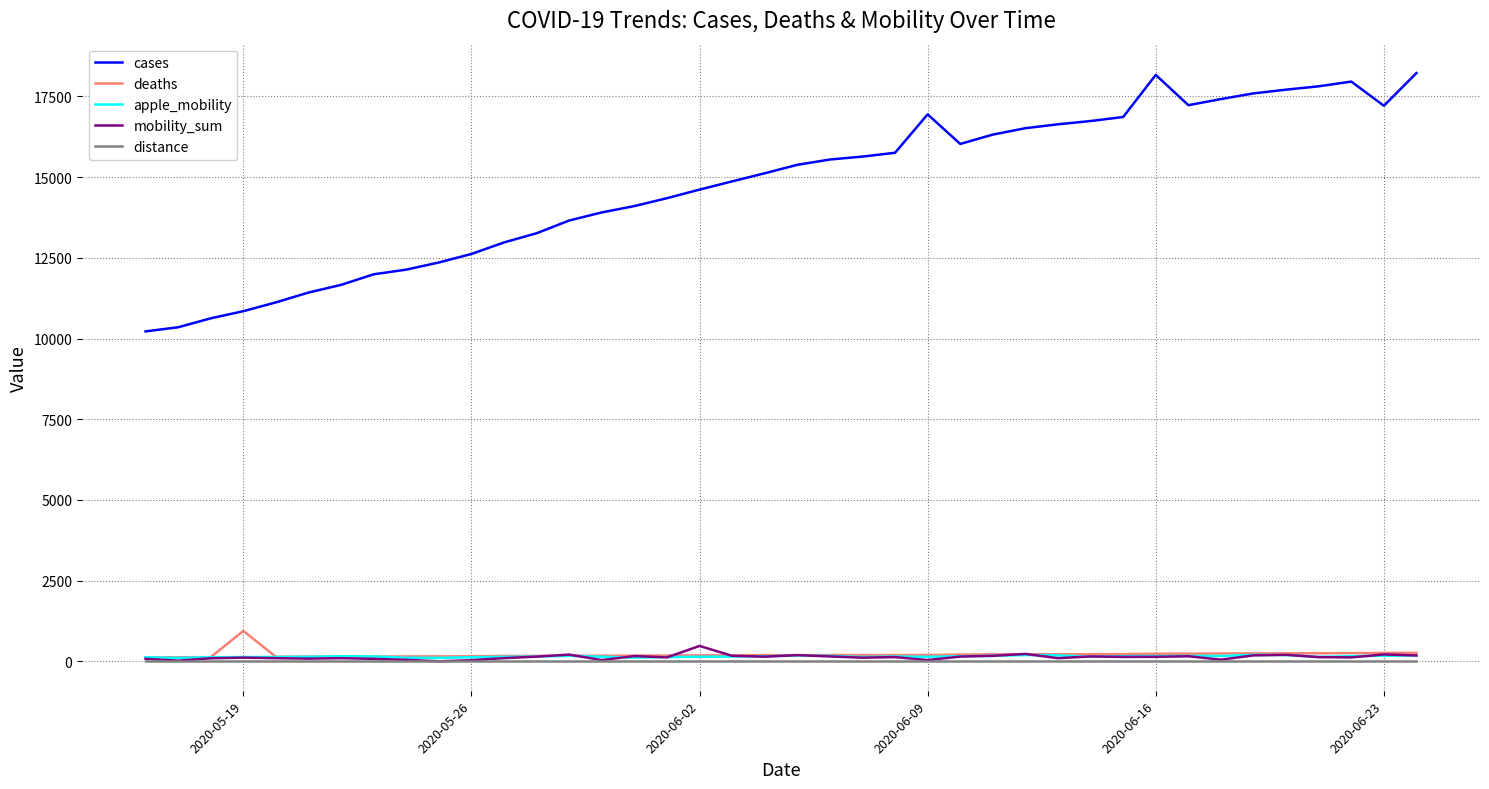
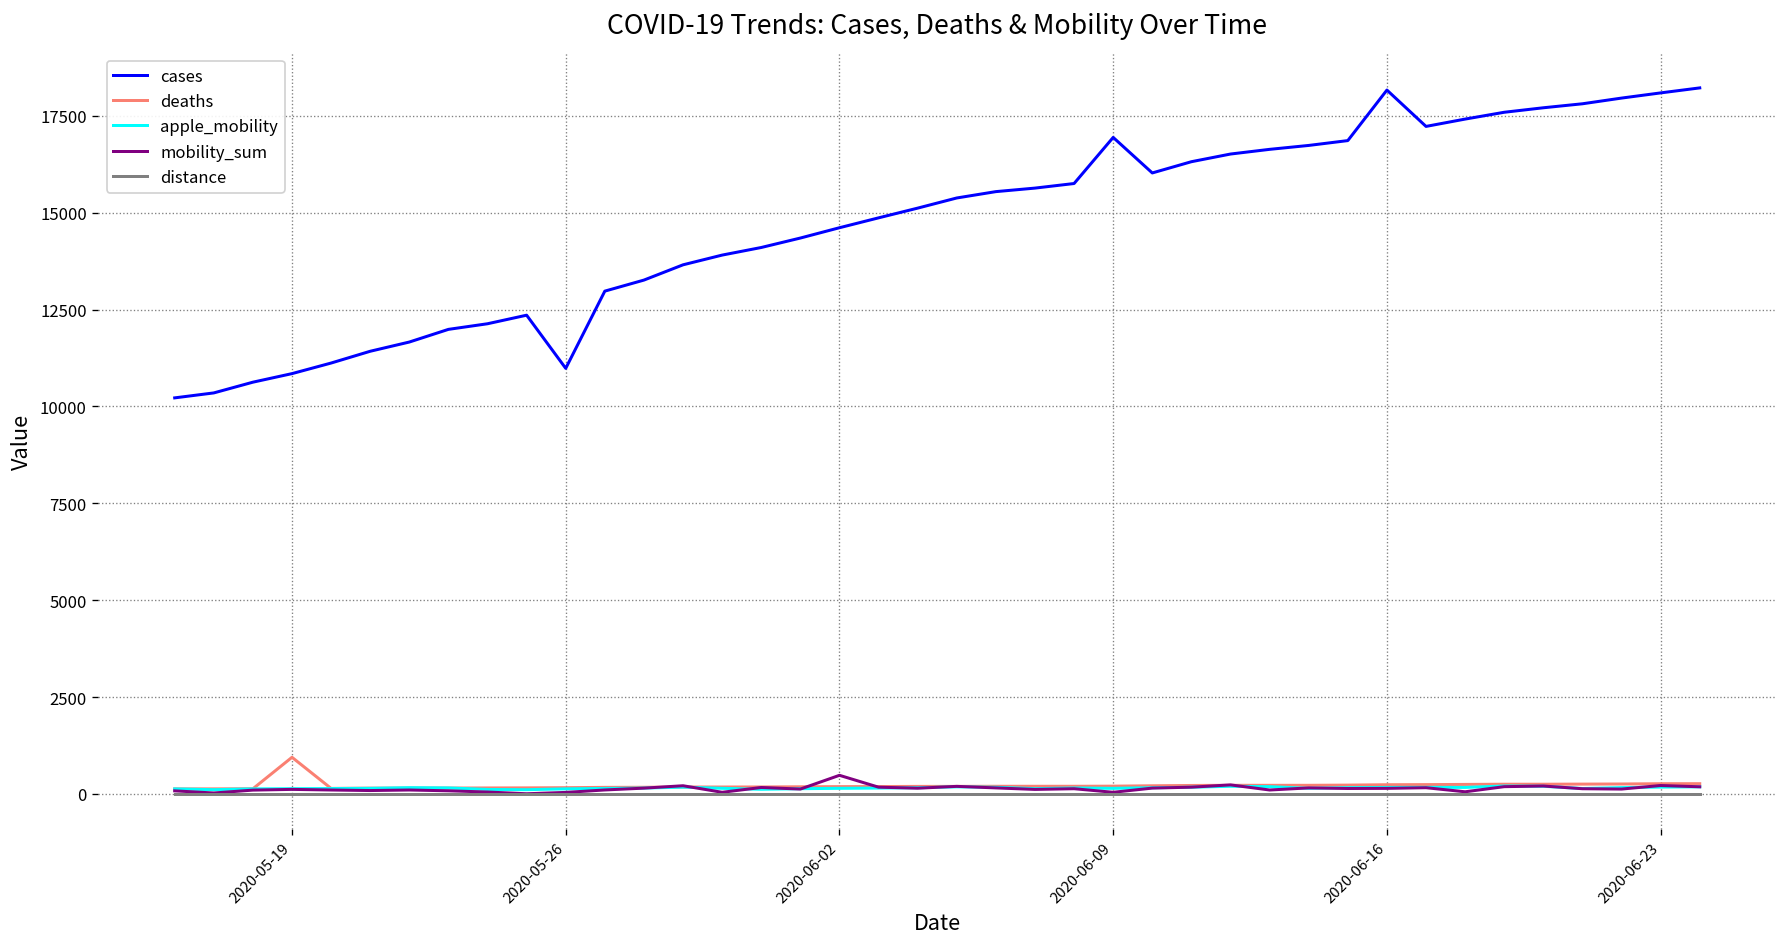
  {
    "cases": {
      "2020-05-19": 10800,
-     "2020-05-26": 12600,
+     "2020-05-26": 11000,
      "2020-06-02": 14600,
      "2020-06-09": 16900,
      "2020-06-16": 18200,
-     "2020-06-23": 17200
+     "2020-06-23": 18100
    },
    "deaths": {
      "2020-05-19": 900
    },
    "mobility_sum": {
      "2020-06-02": 500
    },
    "distance": {
      "2020-05-19": 0,
      "2020-06-02": 0,
      "2020-06-16": 0,
      "2020-06-23": 0
    }
  }
